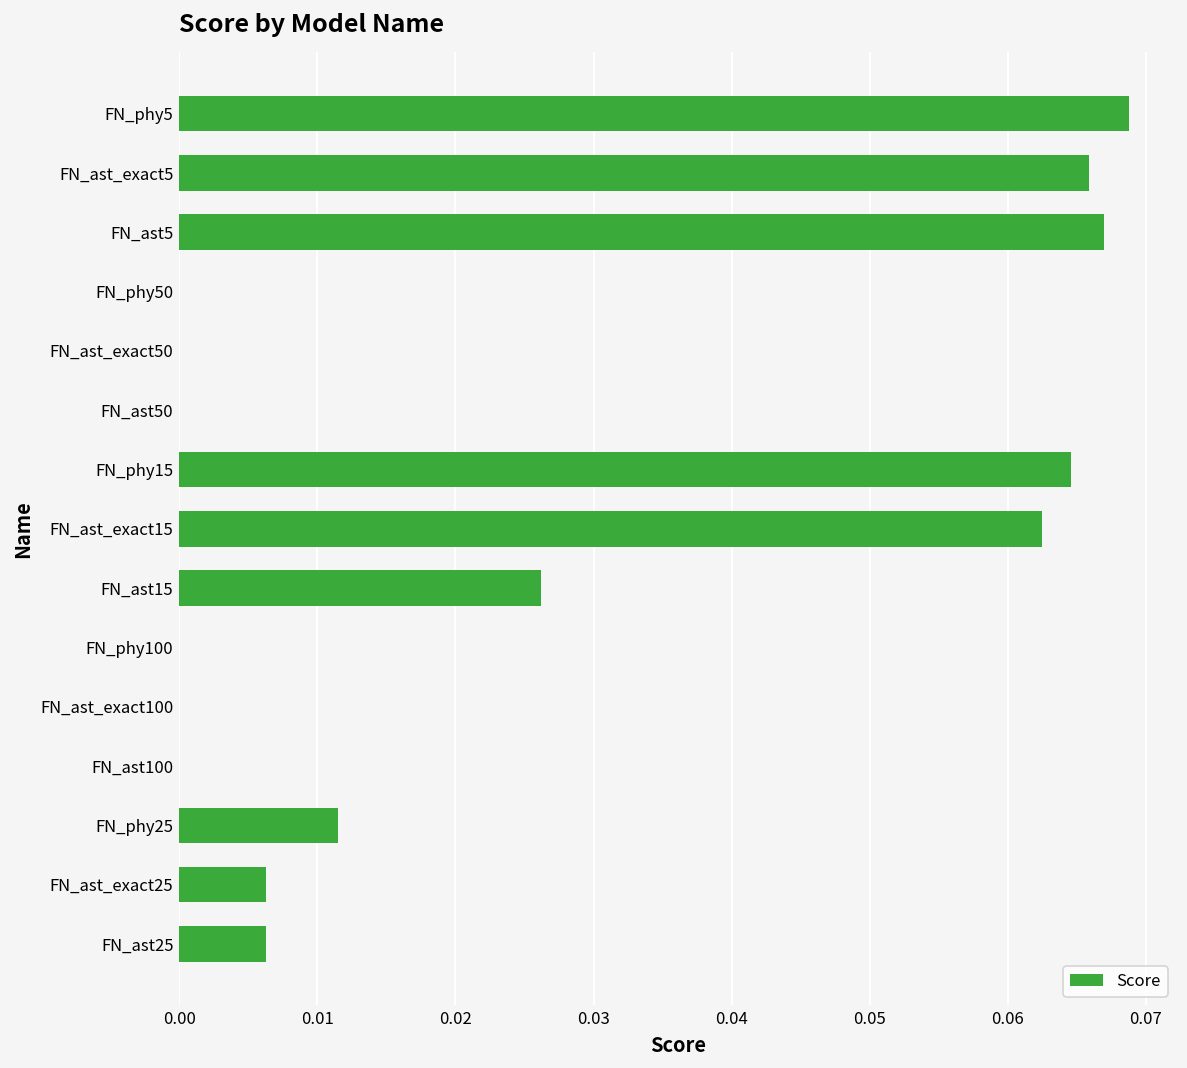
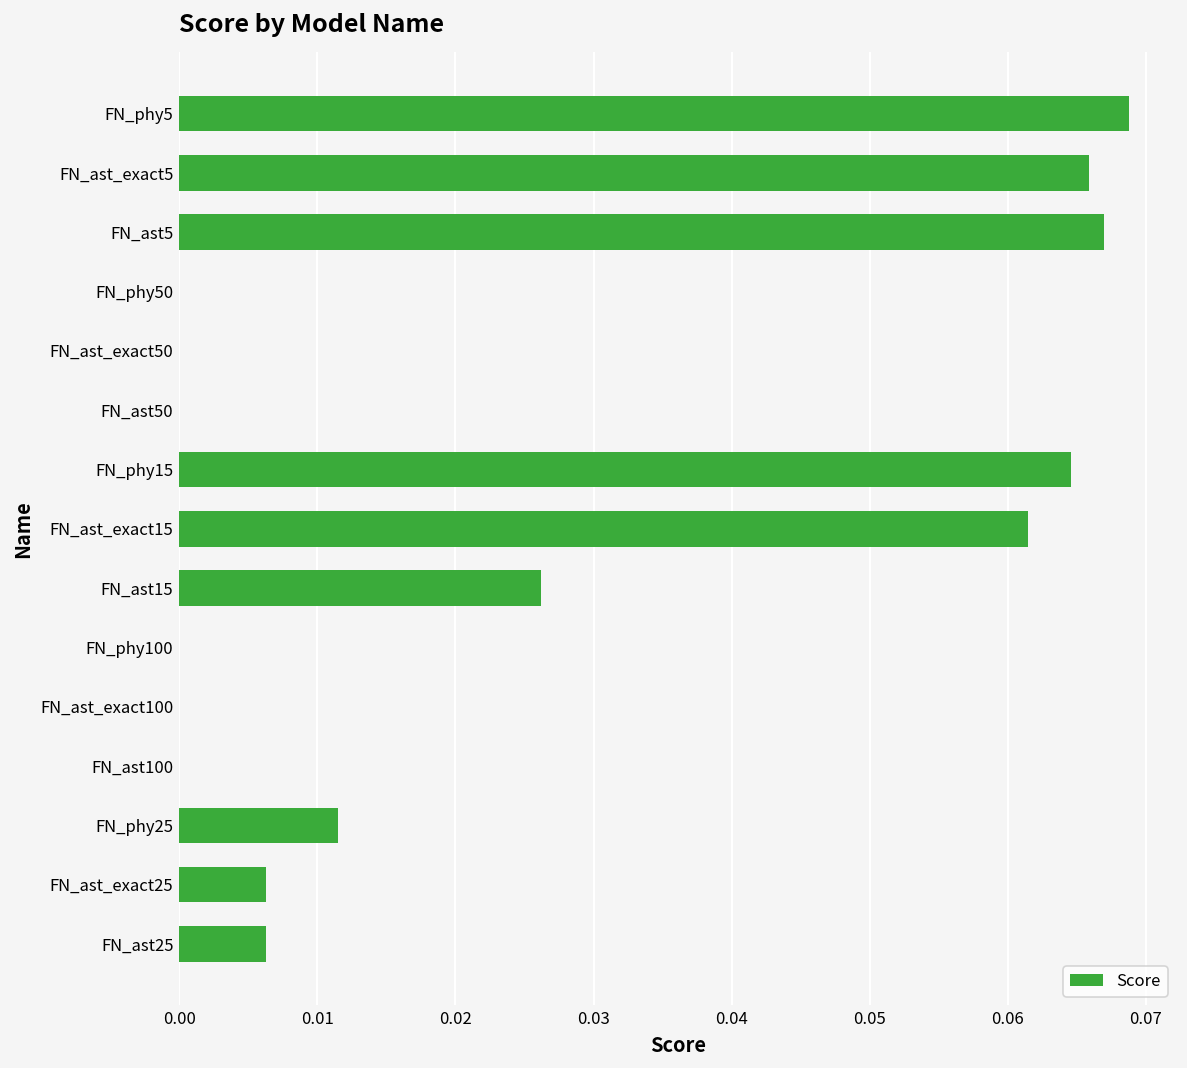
  {
    "FN_phy5": 0.0688,
    "FN_ast_exact5": 0.0659,
    "FN_ast5": 0.0670,
    "FN_phy50": 0.0000,
    "FN_ast_exact50": 0.0000,
    "FN_ast50": 0.0000,
    "FN_phy15": 0.0646,
-   "FN_ast_exact15": 0.0625,
+   "FN_ast_exact15": 0.0615,
    "FN_ast15": 0.0262,
    "FN_phy100": 0.0000,
    "FN_ast_exact100": 0.0000,
    "FN_ast100": 0.0000,
    "FN_phy25": 0.0115,
    "FN_ast_exact25": 0.0063,
    "FN_ast25": 0.0063
  }
